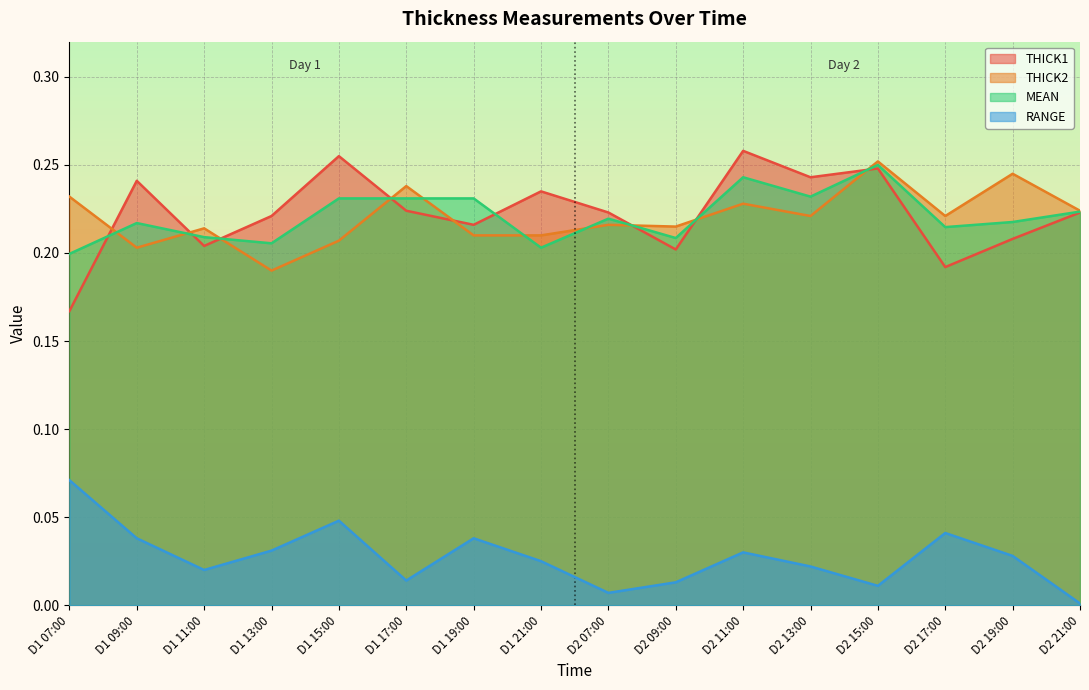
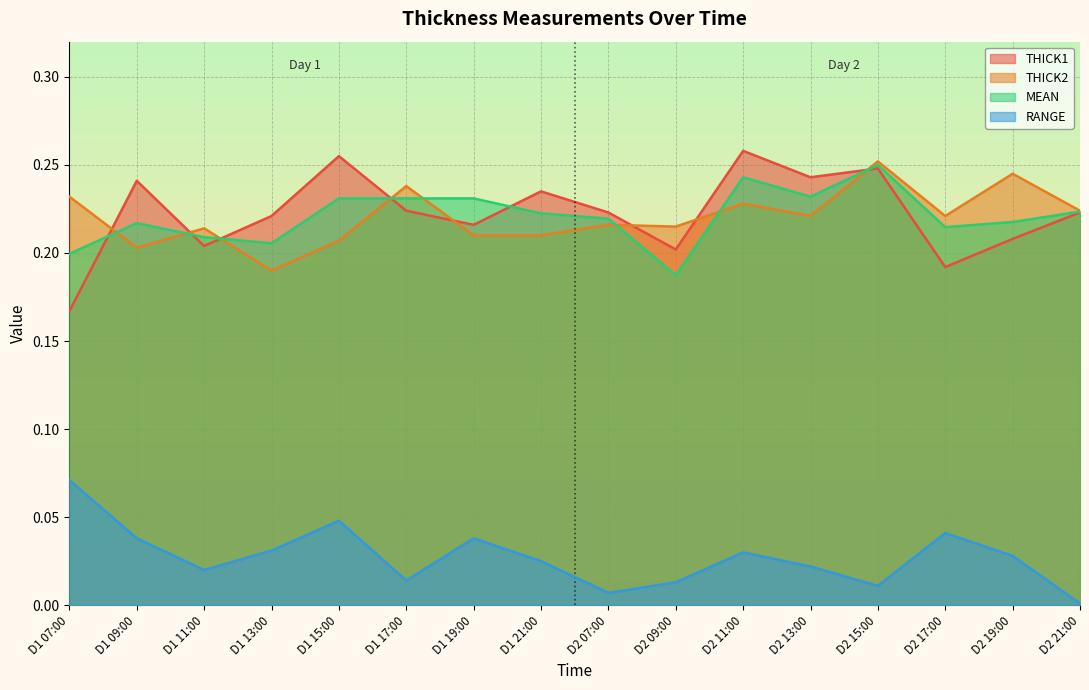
  {
    "MEAN": {
      "D1 07:00": 0.200,
      "D1 09:00": 0.217,
      "D1 11:00": 0.209,
      "D1 13:00": 0.206,
      "D1 15:00": 0.231,
      "D1 17:00": 0.231,
      "D1 19:00": 0.231,
-     "D1 21:00": 0.203,
+     "D1 21:00": 0.223,
      "D2 07:00": 0.220,
-     "D2 09:00": 0.209,
+     "D2 09:00": 0.187,
      "D2 11:00": 0.243,
      "D2 13:00": 0.232,
      "D2 15:00": 0.250,
      "D2 17:00": 0.215,
      "D2 19:00": 0.218
    },
    "RANGE": {
      "D1 07:00": 0.071,
      "D1 09:00": 0.038,
      "D1 11:00": 0.020,
      "D1 13:00": 0.031,
      "D1 15:00": 0.048,
      "D1 17:00": 0.014,
      "D1 19:00": 0.038,
      "D1 21:00": 0.025,
      "D2 07:00": 0.007,
      "D2 09:00": 0.013,
      "D2 11:00": 0.030,
      "D2 13:00": 0.022,
      "D2 15:00": 0.011,
      "D2 17:00": 0.041,
      "D2 19:00": 0.028,
      "D2 21:00": 0.001
    }
  }
